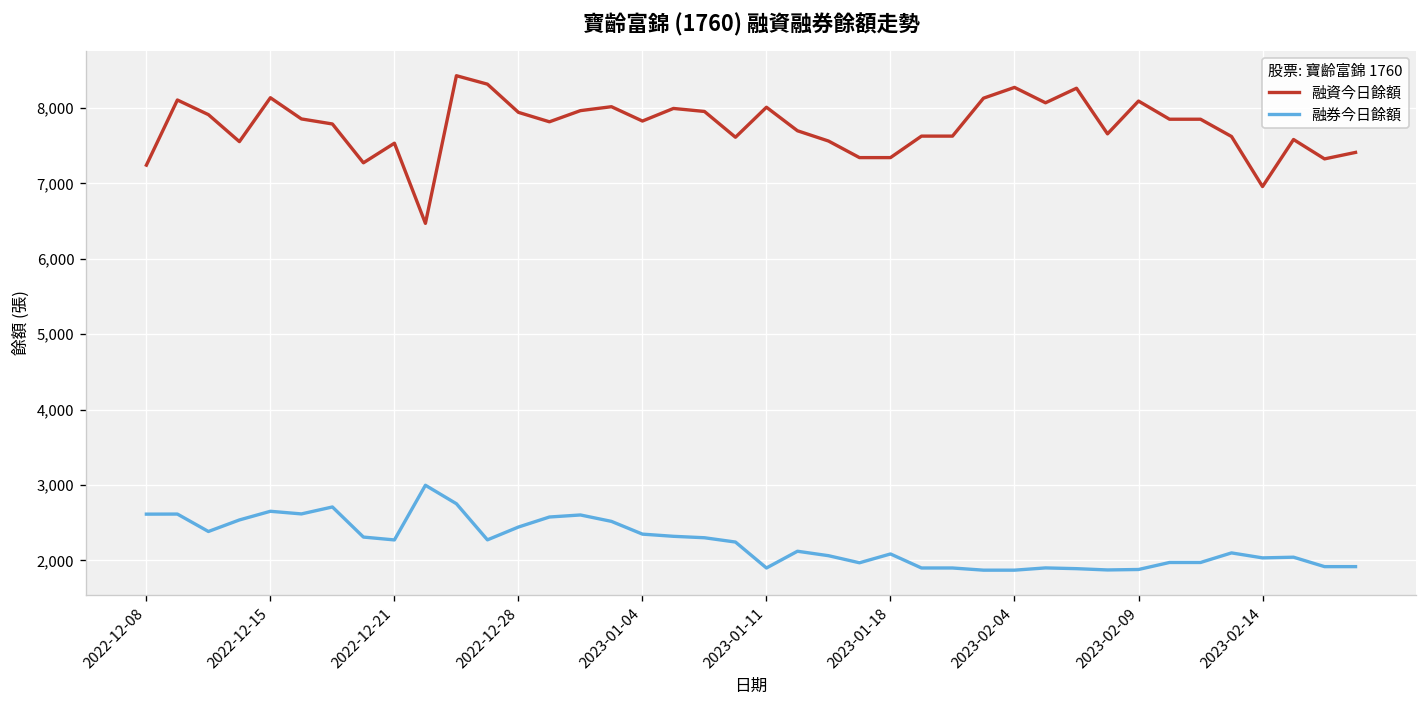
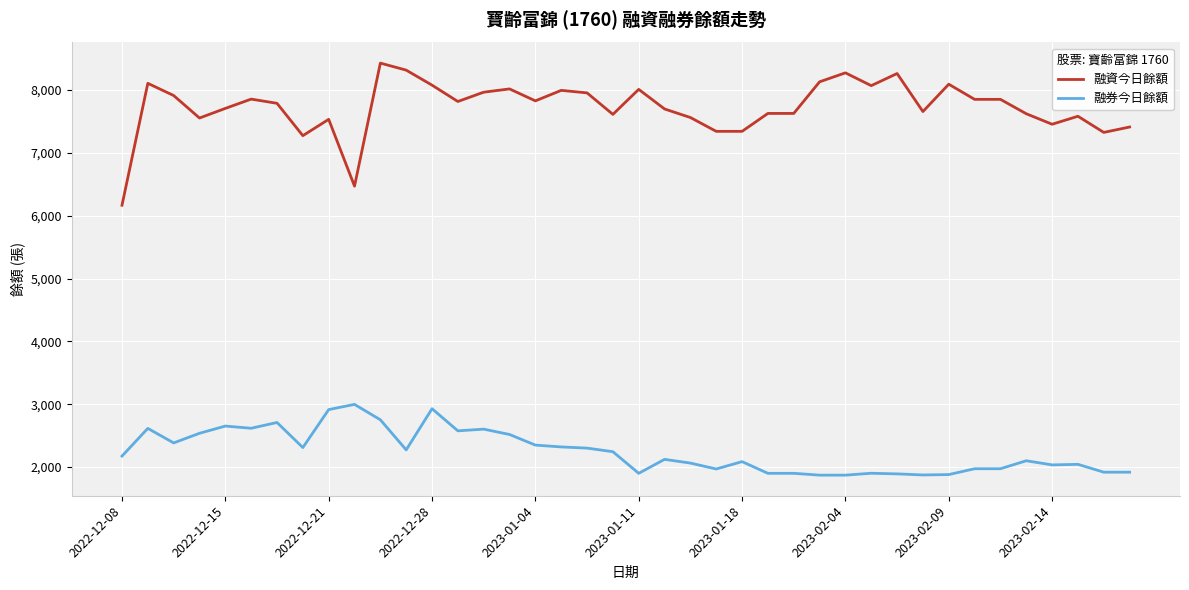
  {
    "融資今日餘額": {
-     "2022-12-08": "7,200",
-     "2022-12-15": "8,100",
+     "2022-12-08": "6,200",
+     "2022-12-15": "7,700",
      "2022-12-21": "7,500",
-     "2022-12-28": "7,900",
+     "2022-12-28": "8,100",
      "2023-01-04": "7,800",
      "2023-01-11": "8,000",
      "2023-01-18": "7,300",
      "2023-02-04": "8,300",
      "2023-02-09": "8,100",
-     "2023-02-14": "7,000"
+     "2023-02-14": "7,500"
    },
    "融券今日餘額": {
-     "2022-12-08": "2,600",
+     "2022-12-08": "2,200",
      "2022-12-15": "2,700",
-     "2022-12-21": "2,300",
-     "2022-12-28": "2,400",
+     "2022-12-21": "2,900",
+     "2022-12-28": "2,900",
      "2023-01-04": "2,300",
      "2023-01-11": "1,900",
      "2023-01-18": "2,100",
      "2023-02-04": "1,900",
      "2023-02-09": "1,900",
      "2023-02-14": "2,000"
    }
  }
